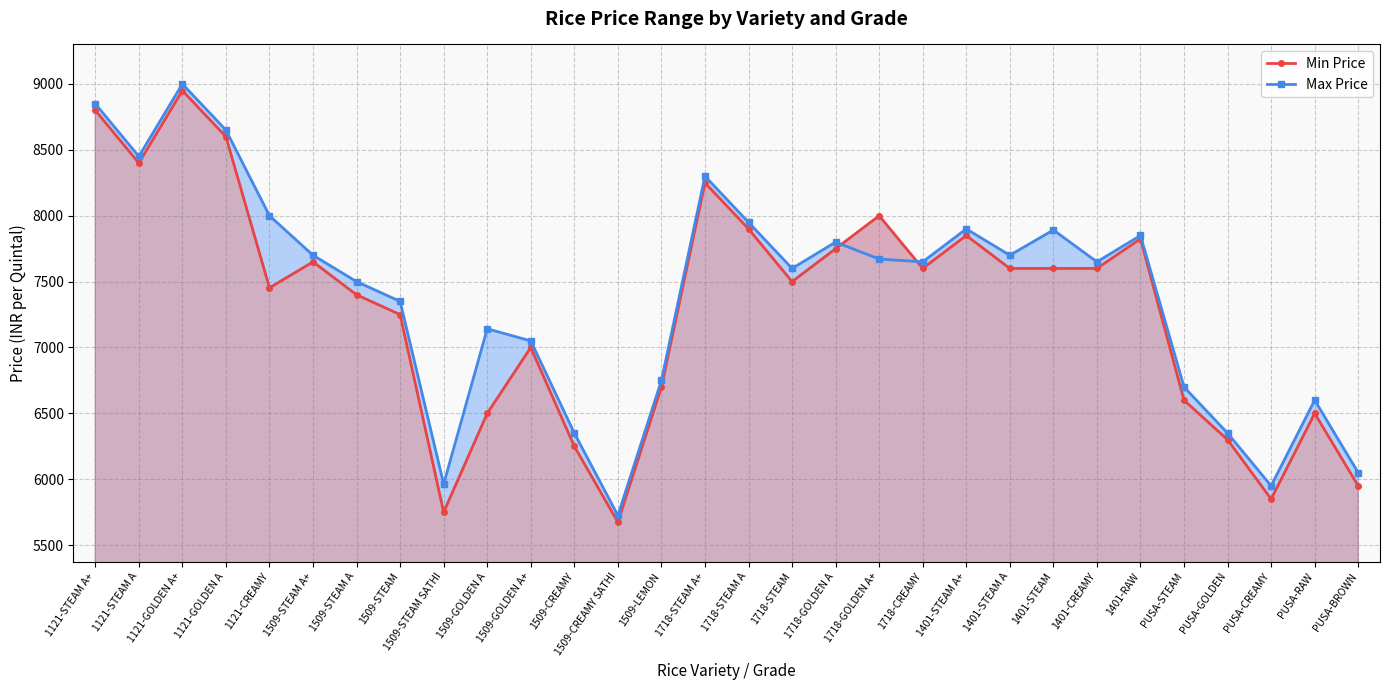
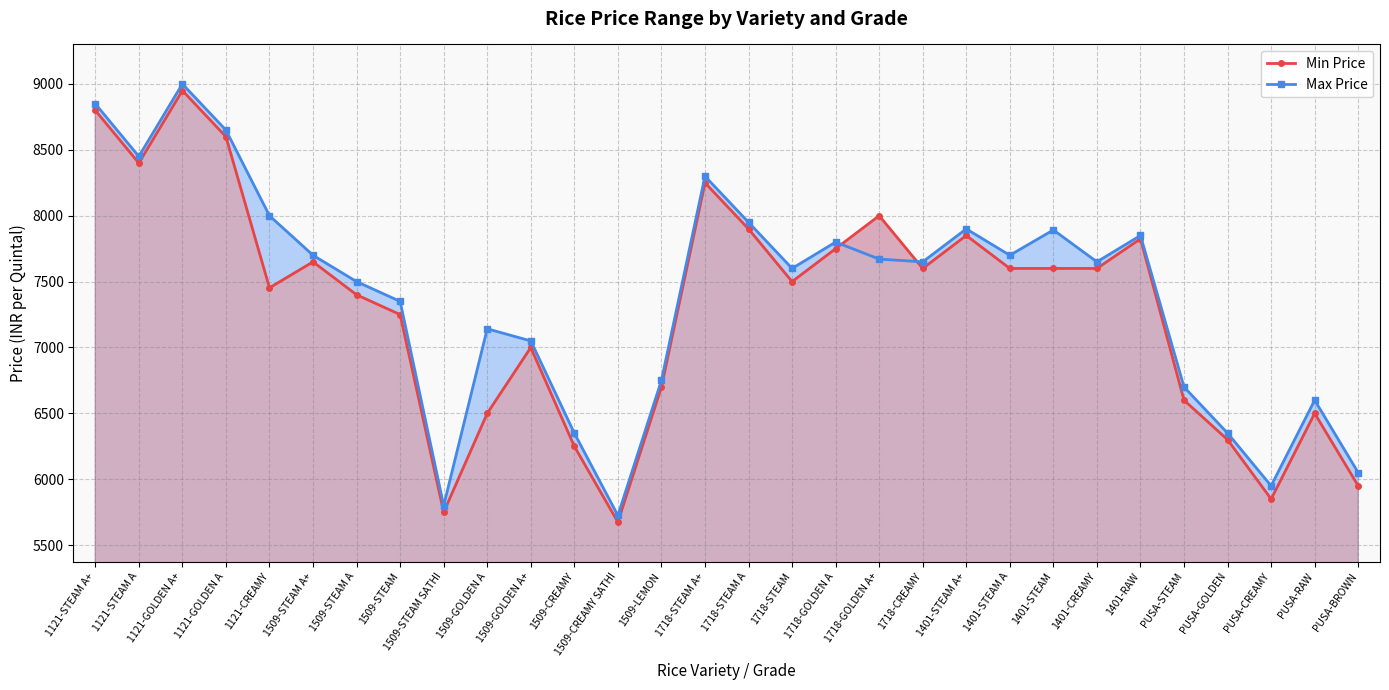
  {
    "Min Price": {
      "1121-STEAM A+": 8800,
      "1121-STEAM A": 8400,
      "1121-GOLDEN A+": 8950,
      "1121-GOLDEN A": 8600,
      "1121-CREAMY": 7450,
      "1509-STEAM A+": 7650,
      "1509-STEAM A": 7400,
      "1509-STEAM": 7250,
      "1509-STEAM SATHI": 5750,
      "1509-GOLDEN A": 6500,
      "1509-GOLDEN A+": 7000,
      "1509-CREAMY": 6250,
      "1509-CREAMY SATHI": 5680,
      "1509-LEMON": 6700,
      "1718-STEAM A+": 8250,
      "1718-STEAM A": 7900,
      "1718-STEAM": 7500,
      "1718-GOLDEN A": 7750,
      "1718-CREAMY": 7600,
      "1401-STEAM A+": 7850,
      "1401-STEAM A": 7600,
      "1401-STEAM": 7600,
      "1401-CREAMY": 7600,
      "1401-RAW": 7830,
      "PUSA-STEAM": 6600,
      "PUSA-GOLDEN": 6300,
      "PUSA-CREAMY": 5850,
      "PUSA-RAW": 6500,
      "PUSA-BROWN": 5950
    },
    "Max Price": {
-     "1509-STEAM SATHI": 5960,
+     "1509-STEAM SATHI": 5800,
      "1718-GOLDEN A+": 7670
    }
  }
